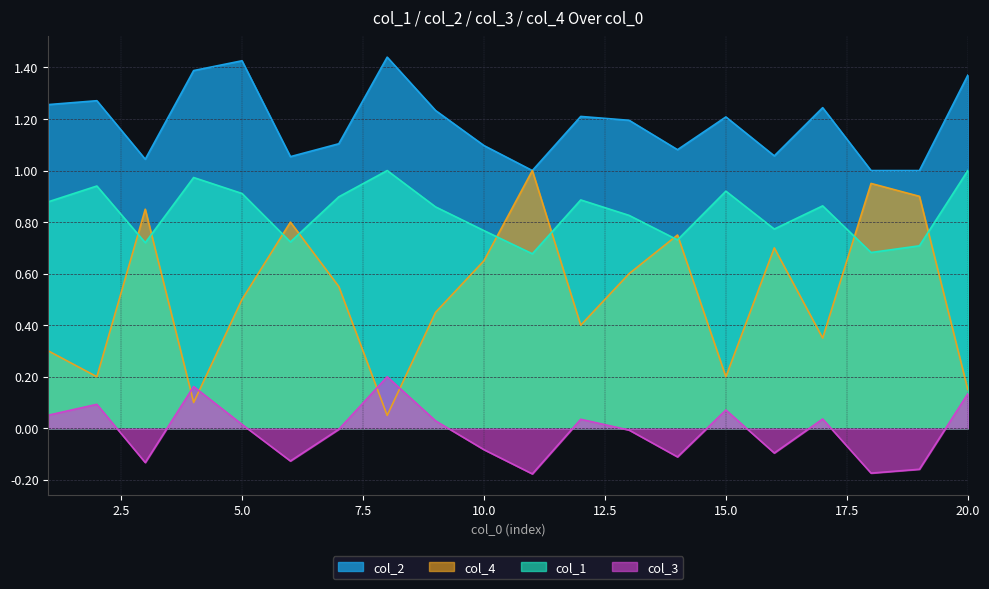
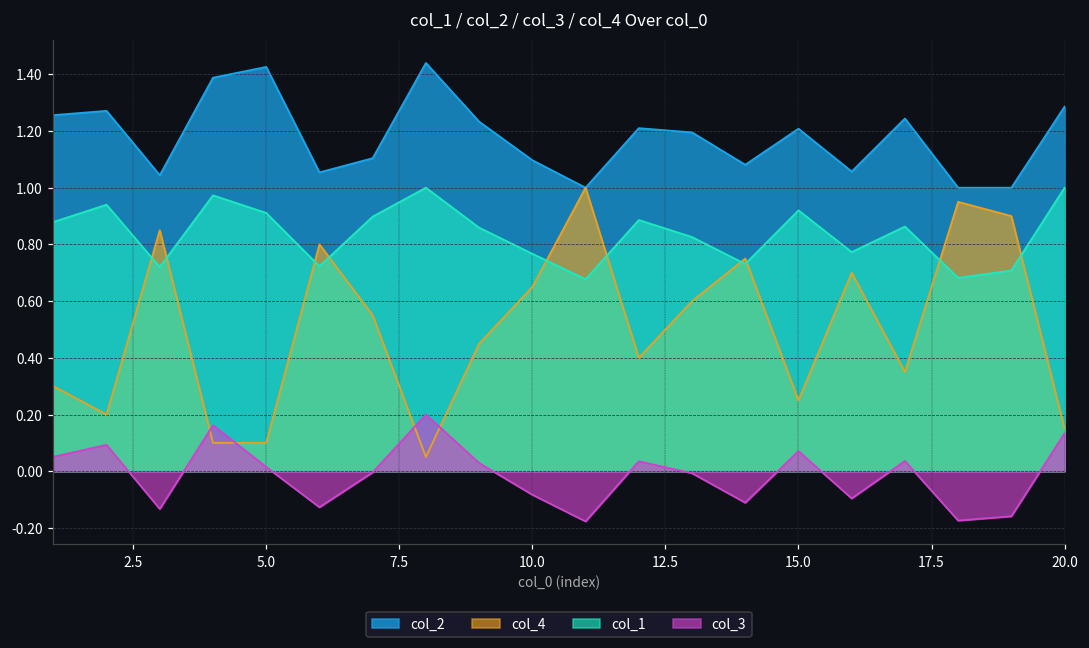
  {
    "col_2": {
      "5.0": 1.43,
      "10.0": 1.10,
      "15.0": 1.21,
-     "20.0": 1.37
+     "20.0": 1.29
    },
    "col_4": {
-     "5.0": 0.50,
+     "5.0": 0.10,
      "10.0": 0.65,
-     "15.0": 0.20,
+     "15.0": 0.25,
      "20.0": 0.15
    },
    "col_1": {
      "5.0": 0.91,
      "10.0": 0.77,
      "15.0": 0.92,
      "20.0": 1.00
    }
  }
